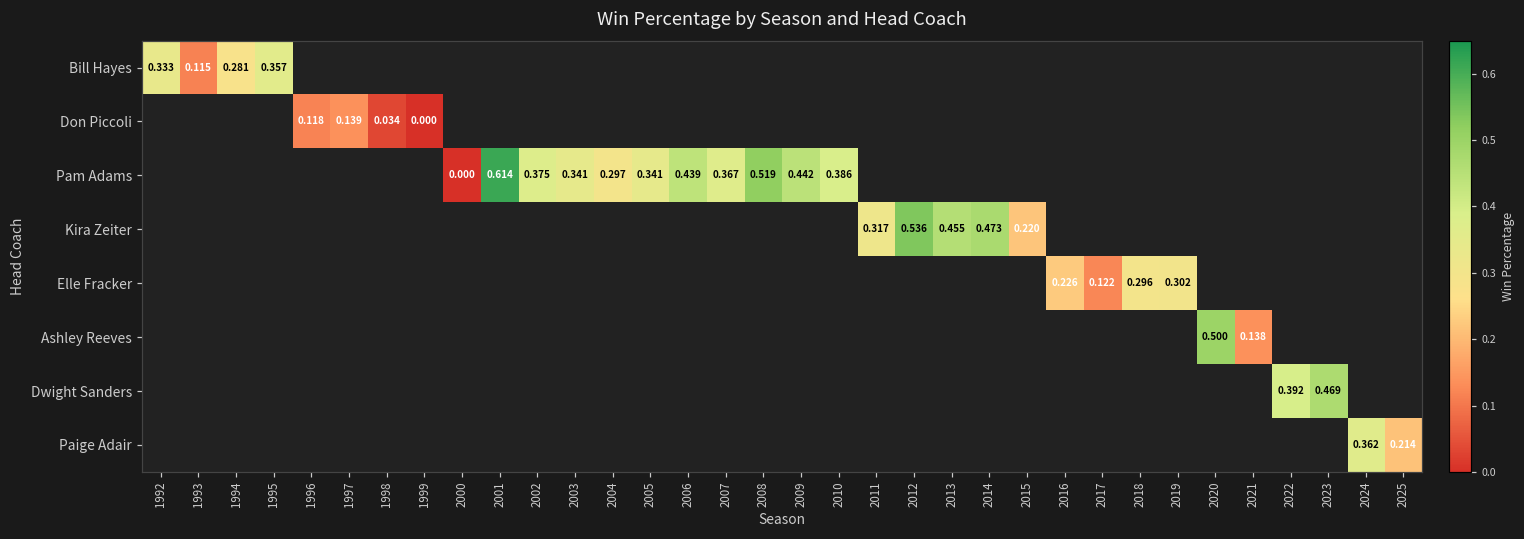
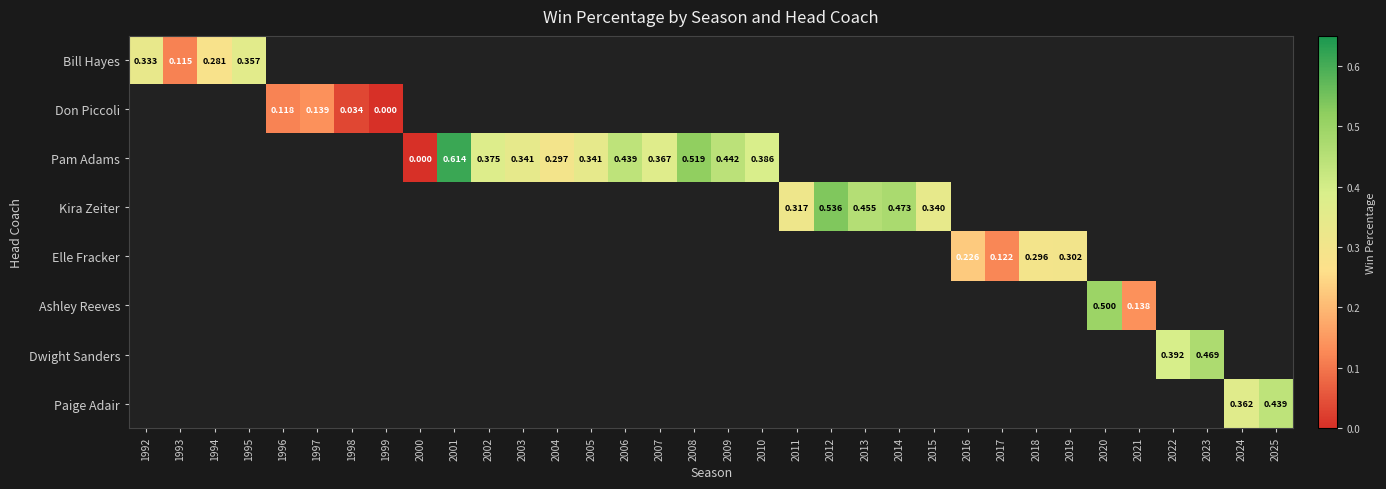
  {
    "Bill Hayes": {
      "1992": 0.333,
      "1993": 0.115,
      "1994": 0.281,
      "1995": 0.357
    },
    "Don Piccoli": {
      "1996": 0.118,
      "1997": 0.139,
      "1998": 0.034,
      "1999": 0.000
    },
    "Pam Adams": {
      "2000": 0.000,
      "2001": 0.614,
      "2002": 0.375,
      "2003": 0.341,
      "2004": 0.297,
      "2005": 0.341,
      "2006": 0.439,
      "2007": 0.367,
      "2008": 0.519,
      "2009": 0.442,
      "2010": 0.386
    },
    "Kira Zeiter": {
      "2011": 0.317,
      "2012": 0.536,
      "2013": 0.455,
      "2014": 0.473,
-     "2015": 0.220
+     "2015": 0.340
    },
    "Elle Fracker": {
      "2016": 0.226,
      "2017": 0.122,
      "2018": 0.296,
      "2019": 0.302
    },
    "Ashley Reeves": {
      "2020": 0.500,
      "2021": 0.138
    },
    "Dwight Sanders": {
      "2022": 0.392,
      "2023": 0.469
    },
    "Paige Adair": {
      "2024": 0.362,
-     "2025": 0.214
+     "2025": 0.439
    }
  }
